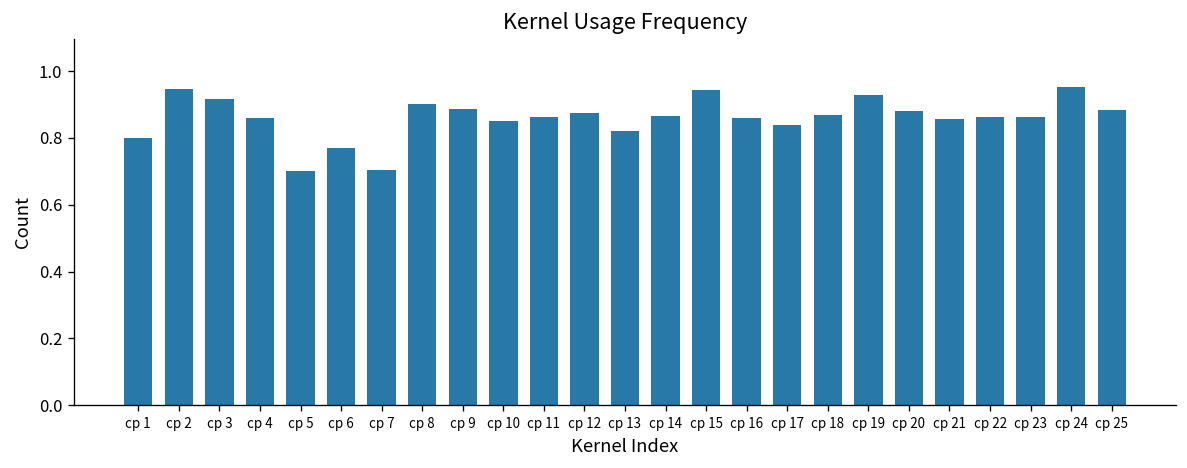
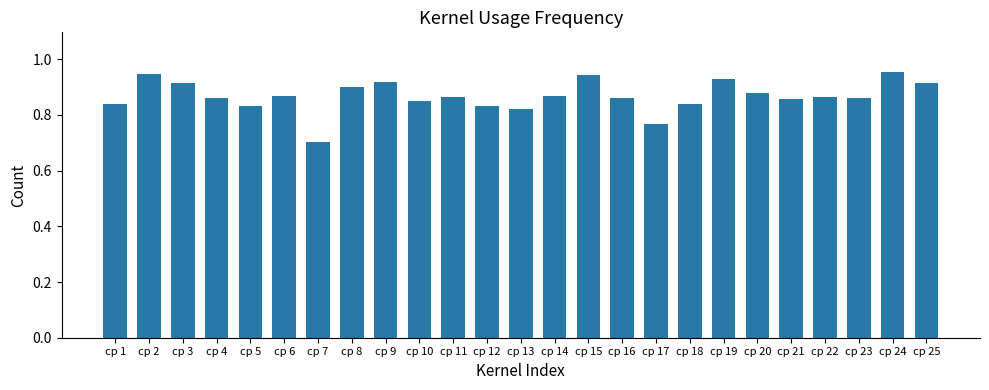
  {
-   "cp 1": 0.80,
+   "cp 1": 0.84,
    "cp 2": 0.95,
    "cp 3": 0.92,
    "cp 4": 0.86,
-   "cp 5": 0.70,
-   "cp 6": 0.77,
+   "cp 5": 0.83,
+   "cp 6": 0.87,
    "cp 7": 0.70,
    "cp 8": 0.90,
-   "cp 9": 0.89,
+   "cp 9": 0.92,
    "cp 10": 0.85,
    "cp 11": 0.86,
-   "cp 12": 0.88,
+   "cp 12": 0.83,
    "cp 13": 0.82,
    "cp 14": 0.87,
    "cp 15": 0.94,
    "cp 16": 0.86,
-   "cp 17": 0.84,
-   "cp 18": 0.87,
+   "cp 17": 0.77,
+   "cp 18": 0.84,
    "cp 19": 0.93,
    "cp 20": 0.88,
    "cp 21": 0.86,
    "cp 22": 0.86,
    "cp 23": 0.86,
    "cp 24": 0.95,
-   "cp 25": 0.88
+   "cp 25": 0.92
  }
